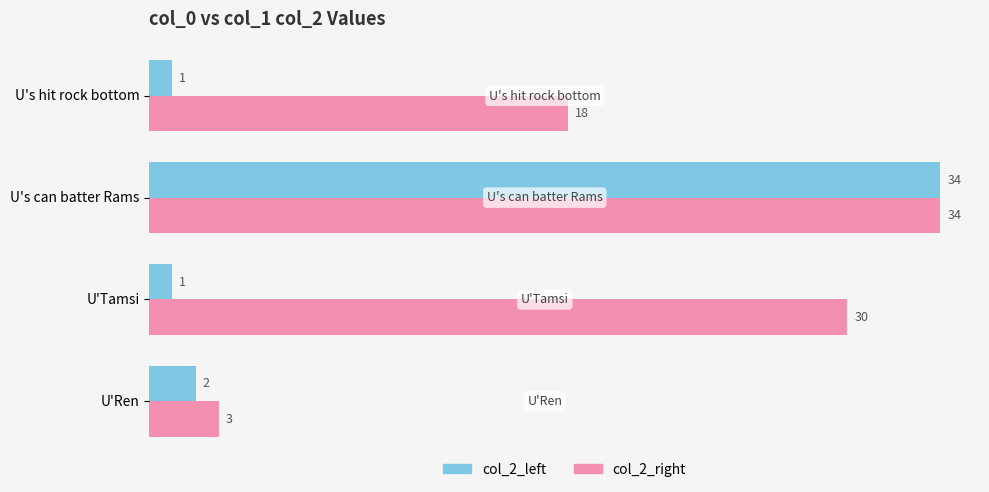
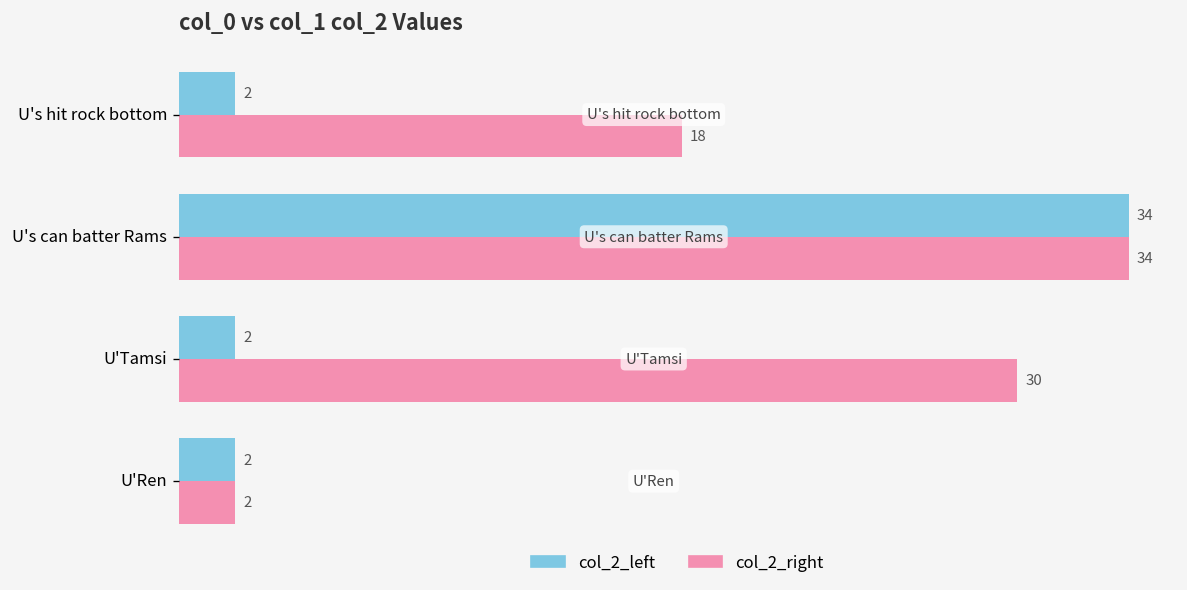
  {
    "col_2_left": {
-     "U's hit rock bottom": 1,
+     "U's hit rock bottom": 2,
      "U's can batter Rams": 34,
-     "U'Tamsi": 1,
+     "U'Tamsi": 2,
      "U'Ren": 2
    },
    "col_2_right": {
      "U's hit rock bottom": 18,
      "U's can batter Rams": 34,
      "U'Tamsi": 30,
-     "U'Ren": 3
+     "U'Ren": 2
    }
  }
